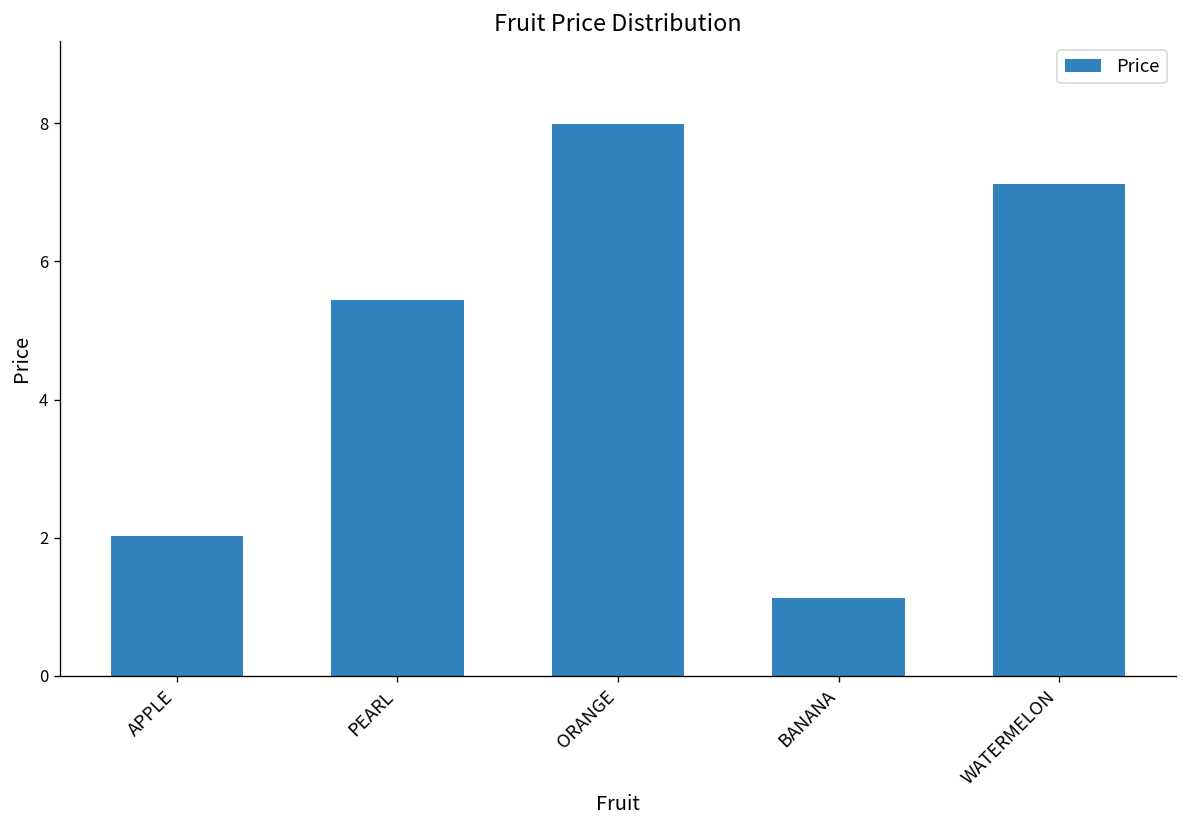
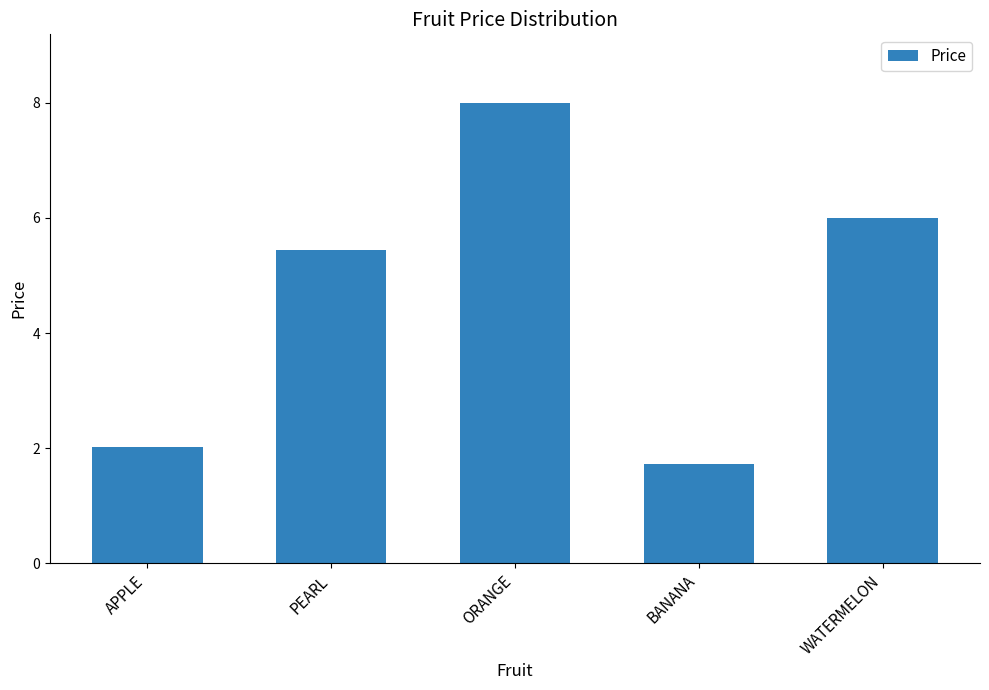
  {
    "APPLE": 2.0,
    "PEARL": 5.4,
    "ORANGE": 8.0,
-   "BANANA": 1.1,
-   "WATERMELON": 7.1
+   "BANANA": 1.7,
+   "WATERMELON": 6.0
  }
